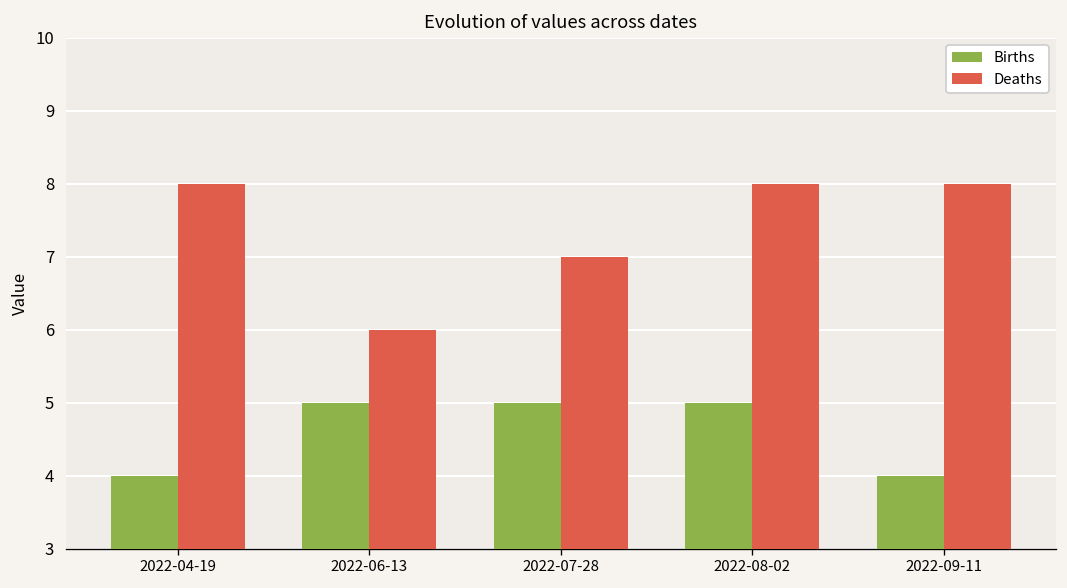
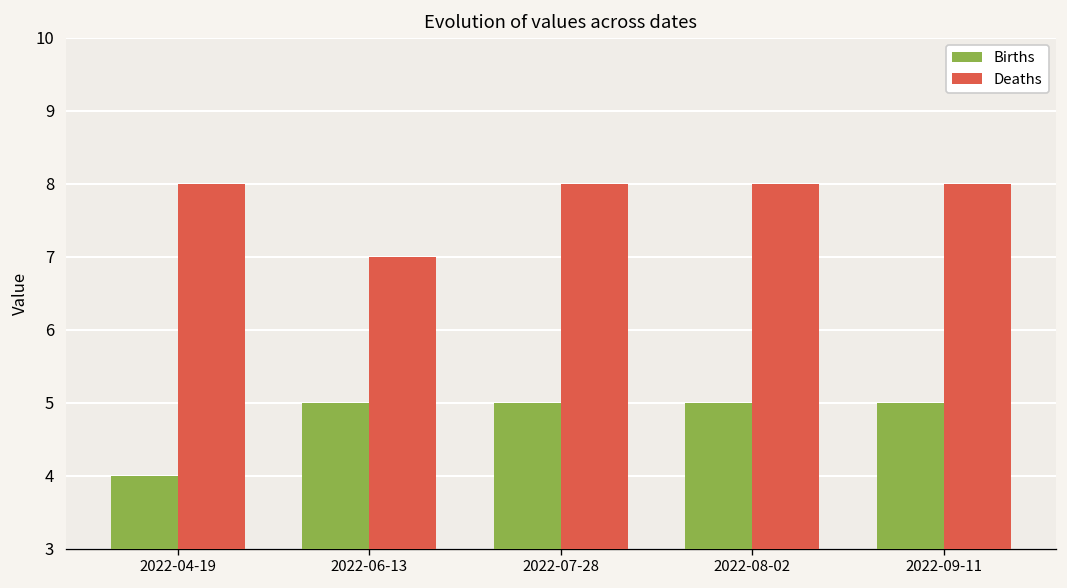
  {
    "Births": {
      "2022-04-19": 4,
      "2022-06-13": 5,
      "2022-07-28": 5,
      "2022-08-02": 5,
-     "2022-09-11": 4
+     "2022-09-11": 5
    },
    "Deaths": {
      "2022-04-19": 8,
-     "2022-06-13": 6,
-     "2022-07-28": 7,
+     "2022-06-13": 7,
+     "2022-07-28": 8,
      "2022-08-02": 8,
      "2022-09-11": 8
    }
  }
